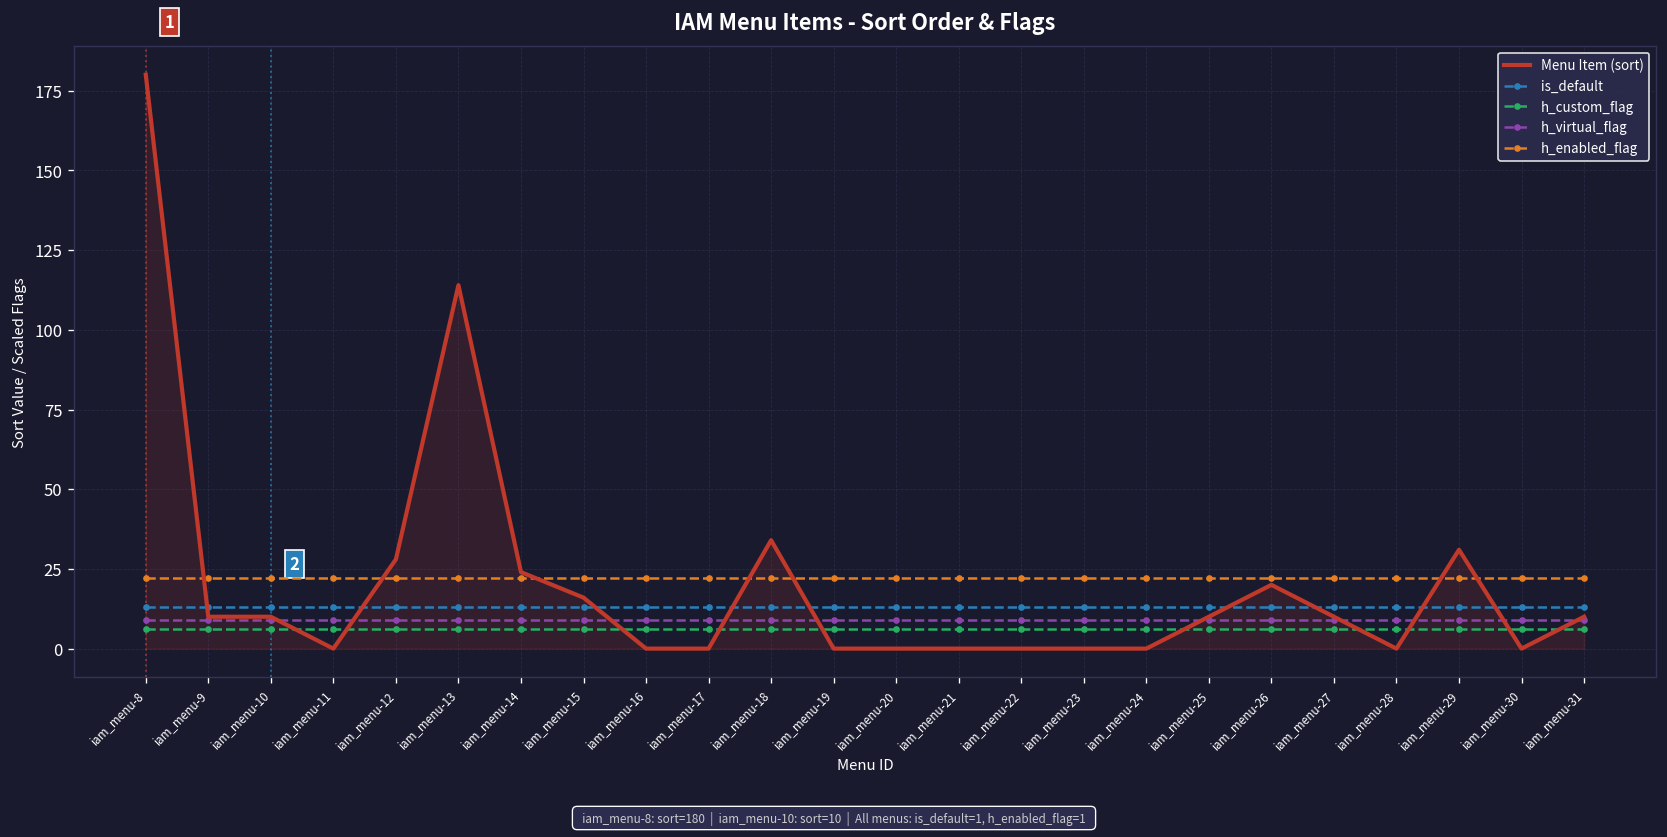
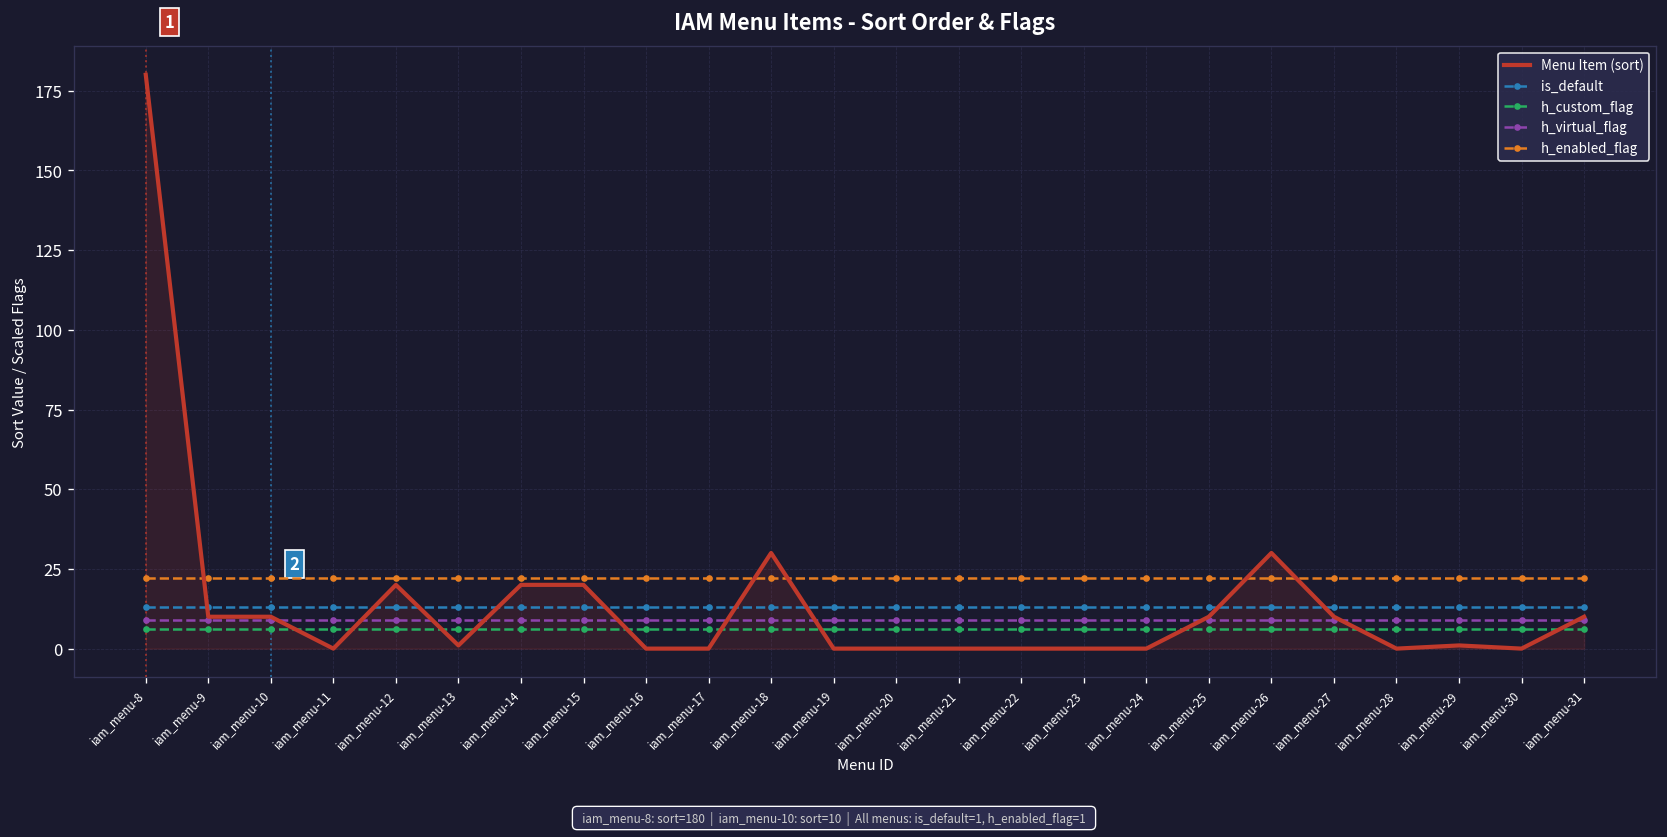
  {
    "Menu Item (sort)": {
      "iam_menu-8": 180,
      "iam_menu-9": 10,
      "iam_menu-10": 10,
      "iam_menu-11": 0,
-     "iam_menu-12": 28,
-     "iam_menu-13": 114,
-     "iam_menu-14": 24,
-     "iam_menu-15": 16,
+     "iam_menu-12": 20,
+     "iam_menu-13": 1,
+     "iam_menu-14": 20,
+     "iam_menu-15": 20,
      "iam_menu-16": 0,
      "iam_menu-17": 0,
-     "iam_menu-18": 34,
+     "iam_menu-18": 30,
      "iam_menu-19": 0,
      "iam_menu-20": 0,
      "iam_menu-21": 0,
      "iam_menu-22": 0,
      "iam_menu-23": 0,
      "iam_menu-24": 0,
      "iam_menu-25": 10,
-     "iam_menu-26": 20,
+     "iam_menu-26": 30,
      "iam_menu-27": 10,
      "iam_menu-28": 0,
-     "iam_menu-29": 31,
+     "iam_menu-29": 1,
      "iam_menu-30": 0,
      "iam_menu-31": 10
    },
    "is_default": {
      "iam_menu-8": 13,
      "iam_menu-9": 13,
      "iam_menu-10": 13,
      "iam_menu-11": 13,
      "iam_menu-12": 13,
      "iam_menu-13": 13,
      "iam_menu-14": 13,
      "iam_menu-15": 13,
      "iam_menu-16": 13,
      "iam_menu-17": 13,
      "iam_menu-18": 13,
      "iam_menu-19": 13,
      "iam_menu-20": 13,
      "iam_menu-21": 13,
      "iam_menu-22": 13,
      "iam_menu-23": 13,
      "iam_menu-24": 13,
      "iam_menu-25": 13,
      "iam_menu-26": 13,
      "iam_menu-27": 13,
      "iam_menu-28": 13,
      "iam_menu-29": 13,
      "iam_menu-30": 13,
      "iam_menu-31": 13
    },
    "h_custom_flag": {
      "iam_menu-8": 6,
      "iam_menu-9": 6,
      "iam_menu-10": 6,
      "iam_menu-11": 6,
      "iam_menu-12": 6,
      "iam_menu-13": 6,
      "iam_menu-14": 6,
      "iam_menu-15": 6,
      "iam_menu-16": 6,
      "iam_menu-17": 6,
      "iam_menu-18": 6,
      "iam_menu-19": 6,
      "iam_menu-20": 6,
      "iam_menu-21": 6,
      "iam_menu-22": 6,
      "iam_menu-23": 6,
      "iam_menu-24": 6,
      "iam_menu-25": 6,
      "iam_menu-26": 6,
      "iam_menu-27": 6,
      "iam_menu-28": 6,
      "iam_menu-29": 6,
      "iam_menu-30": 6,
      "iam_menu-31": 6
    },
    "h_virtual_flag": {
      "iam_menu-8": 9,
      "iam_menu-9": 9,
      "iam_menu-10": 9,
      "iam_menu-11": 9,
      "iam_menu-12": 9,
      "iam_menu-13": 9,
      "iam_menu-14": 9,
      "iam_menu-15": 9,
      "iam_menu-16": 9,
      "iam_menu-17": 9,
      "iam_menu-18": 9,
      "iam_menu-19": 9,
      "iam_menu-20": 9,
      "iam_menu-21": 9,
      "iam_menu-22": 9,
      "iam_menu-23": 9,
      "iam_menu-24": 9,
      "iam_menu-25": 9,
      "iam_menu-26": 9,
      "iam_menu-27": 9,
      "iam_menu-28": 9,
      "iam_menu-29": 9,
      "iam_menu-30": 9,
      "iam_menu-31": 9
    },
    "h_enabled_flag": {
      "iam_menu-8": 22,
      "iam_menu-9": 22,
      "iam_menu-11": 22,
      "iam_menu-12": 22,
      "iam_menu-13": 22,
      "iam_menu-14": 22,
      "iam_menu-15": 22,
      "iam_menu-16": 22,
      "iam_menu-17": 22,
      "iam_menu-18": 22,
      "iam_menu-19": 22,
      "iam_menu-20": 22,
      "iam_menu-21": 22,
      "iam_menu-22": 22,
      "iam_menu-23": 22,
      "iam_menu-24": 22,
      "iam_menu-25": 22,
      "iam_menu-26": 22,
      "iam_menu-27": 22,
      "iam_menu-28": 22,
      "iam_menu-29": 22,
      "iam_menu-30": 22,
      "iam_menu-31": 22
    }
  }
